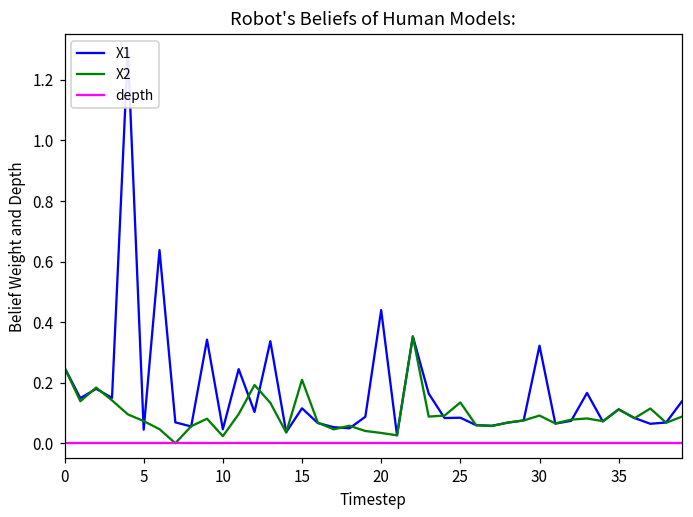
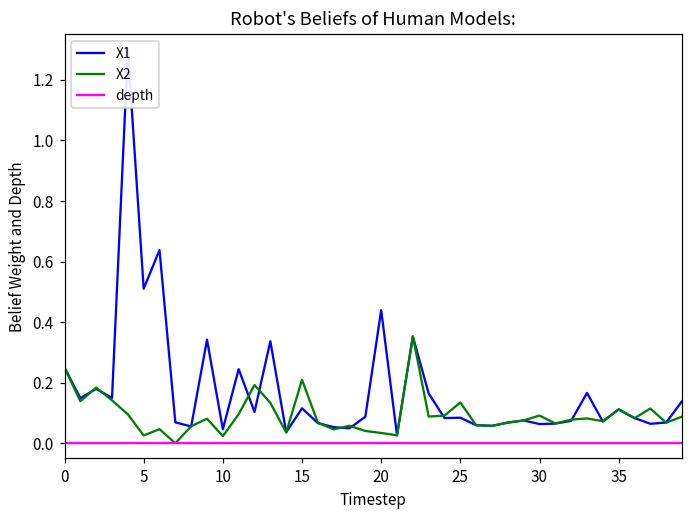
  {
    "X1": {
-     "5": 0.04,
+     "5": 0.51,
      "10": 0.05,
      "15": 0.12,
      "20": 0.44,
      "25": 0.08,
-     "30": 0.32
+     "30": 0.06
    },
    "X2": {
-     "5": 0.07,
+     "5": 0.03,
      "10": 0.02,
      "15": 0.21,
      "20": 0.03,
      "25": 0.13,
      "30": 0.09
    },
    "depth": {
      "0": 0.00,
      "5": 0.00,
      "10": 0.00,
      "15": 0.00,
      "20": 0.00,
      "25": 0.00,
      "30": 0.00,
      "35": 0.00
    }
  }
